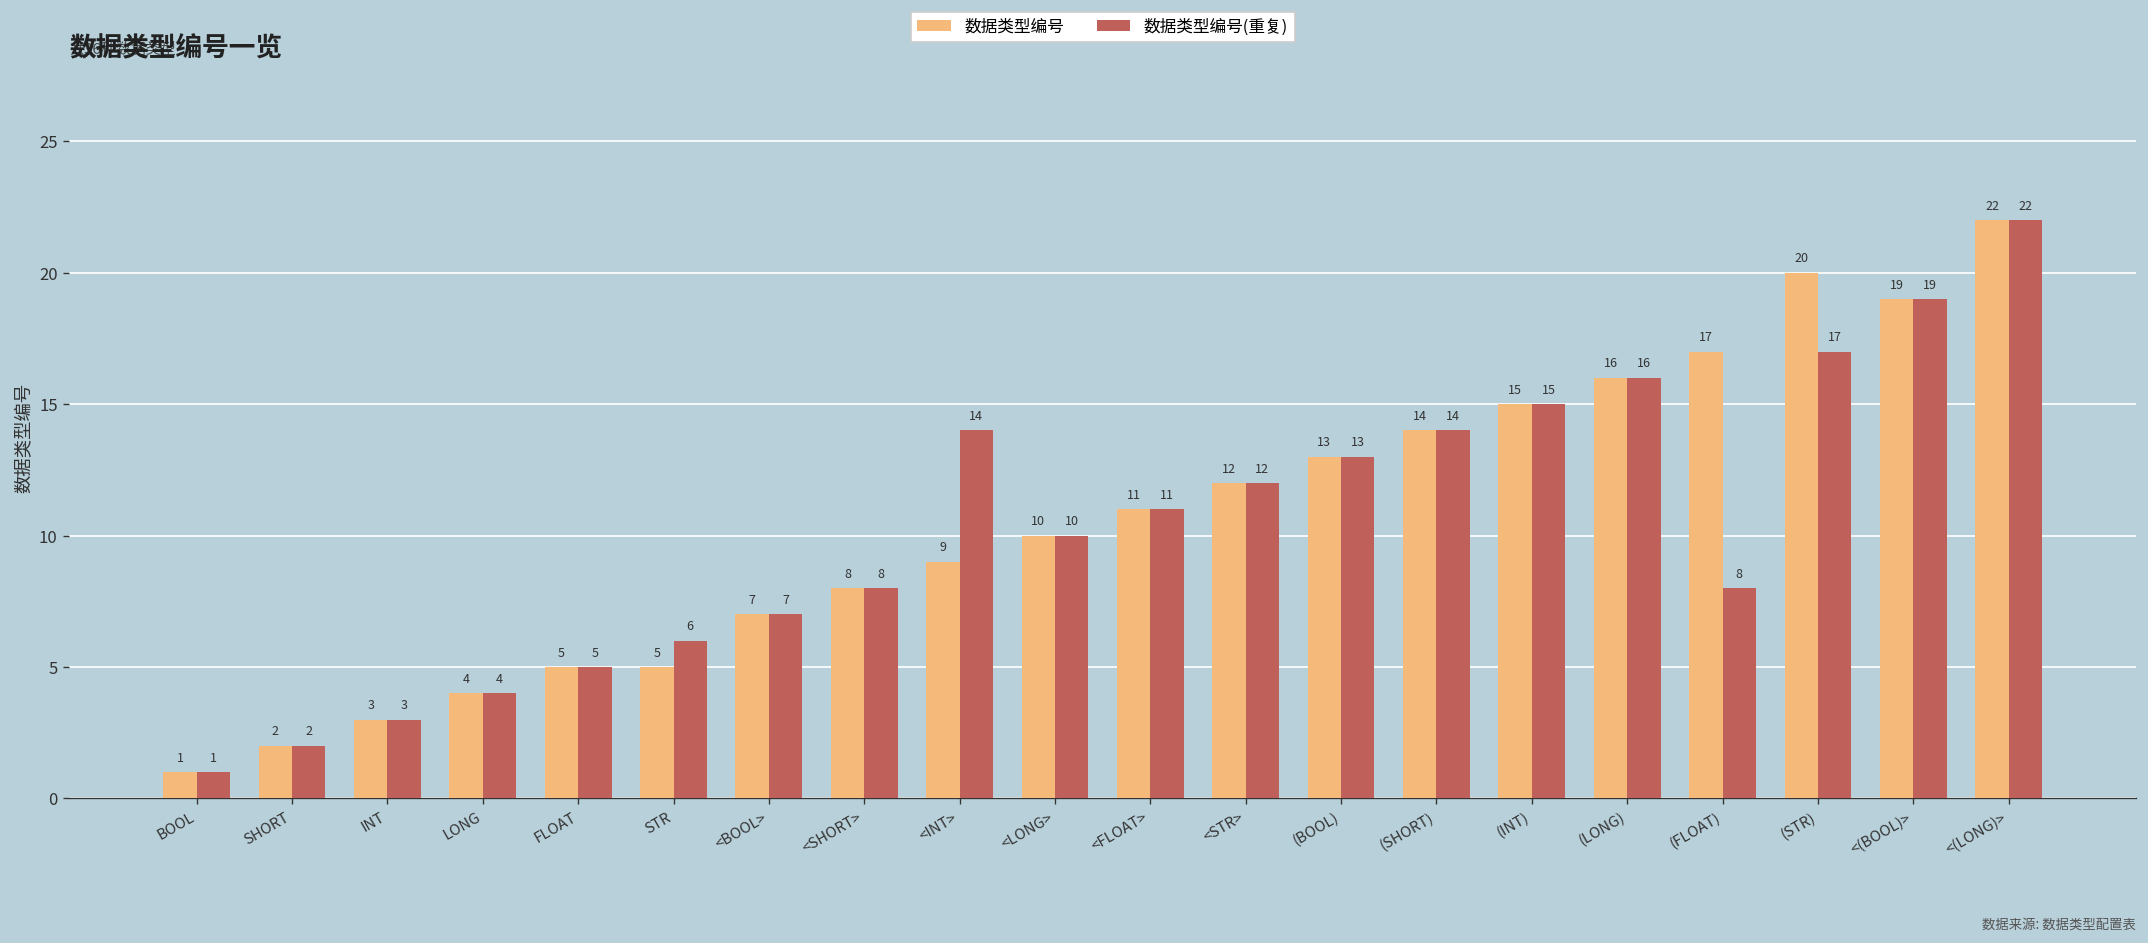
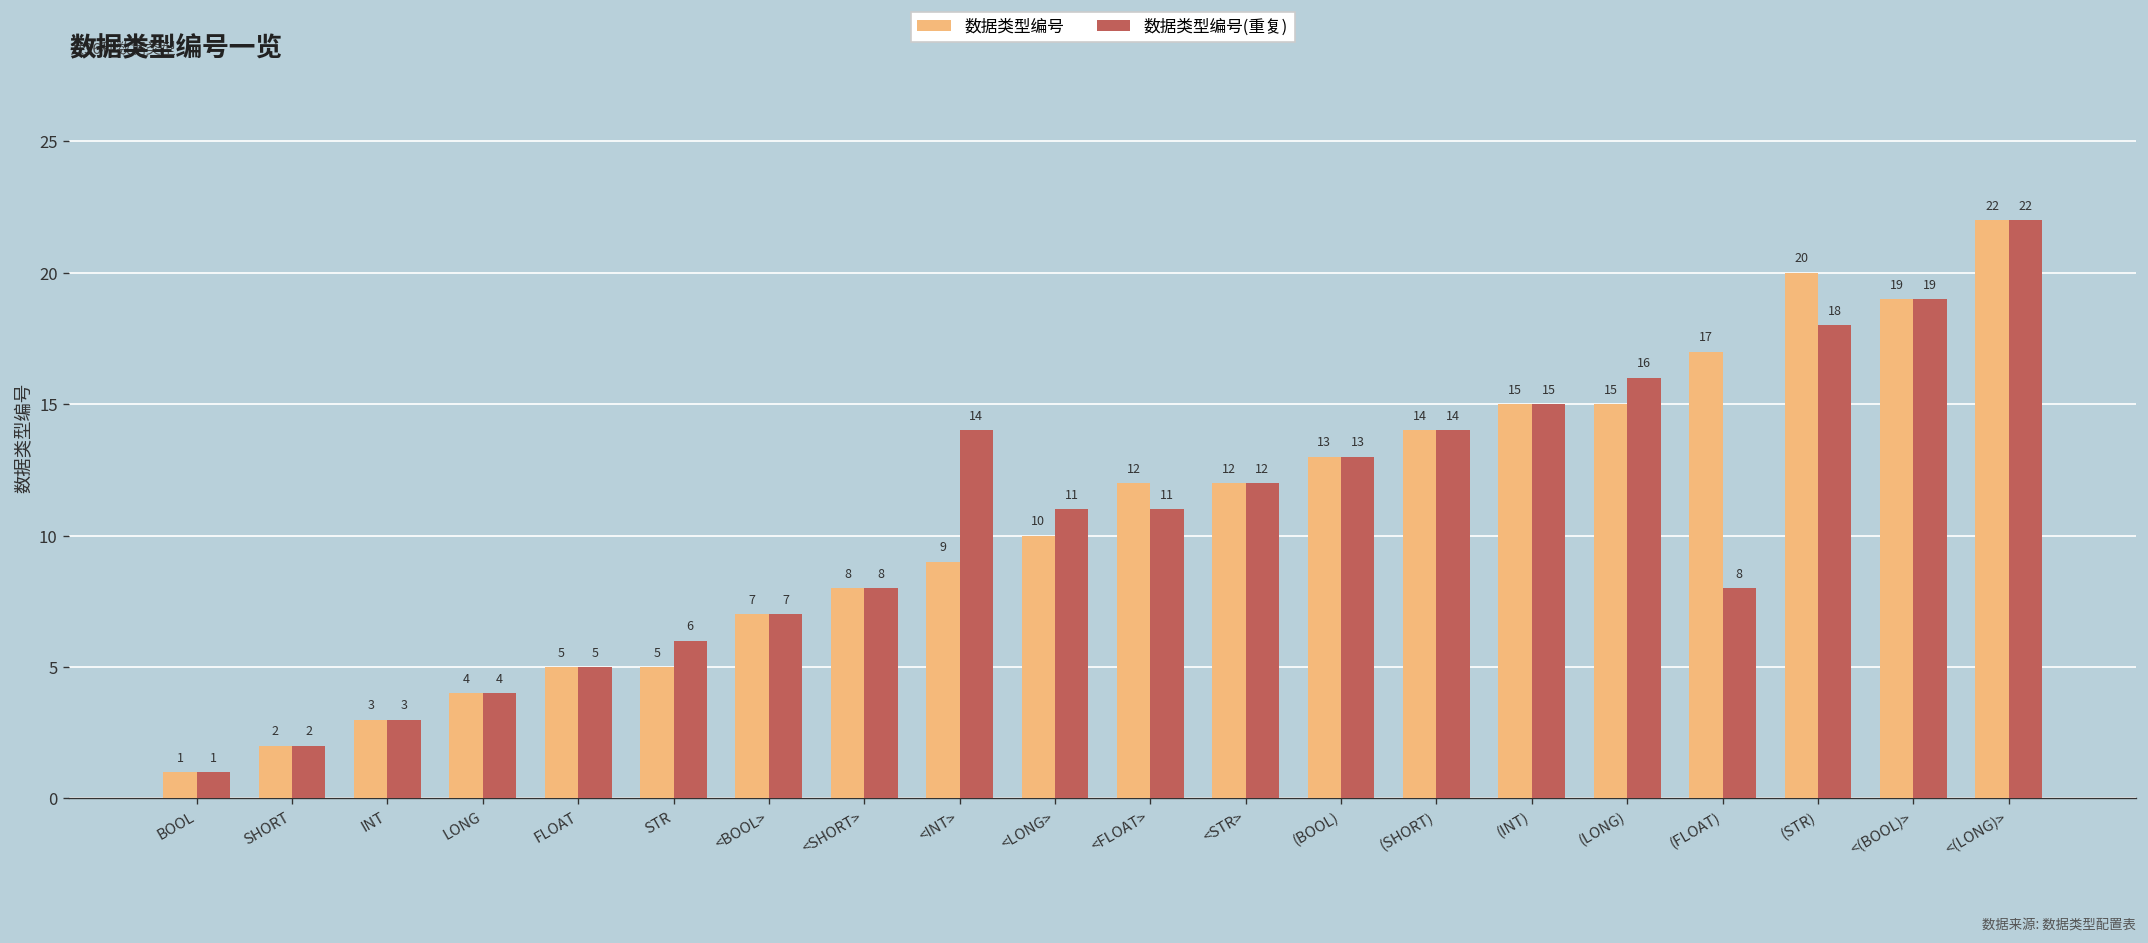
  {
    "数据类型编号": {
      "BOOL": 1,
      "SHORT": 2,
      "INT": 3,
      "LONG": 4,
      "FLOAT": 5,
      "STR": 5,
      "<BOOL>": 7,
      "<SHORT>": 8,
      "<INT>": 9,
      "<LONG>": 10,
-     "<FLOAT>": 11,
+     "<FLOAT>": 12,
      "<STR>": 12,
      "(BOOL)": 13,
      "(SHORT)": 14,
      "(INT)": 15,
-     "(LONG)": 16,
+     "(LONG)": 15,
      "(FLOAT)": 17,
      "(STR)": 20,
      "<(BOOL)>": 19,
      "<(LONG)>": 22
    },
    "数据类型编号(重复)": {
      "BOOL": 1,
      "SHORT": 2,
      "INT": 3,
      "LONG": 4,
      "FLOAT": 5,
      "STR": 6,
      "<BOOL>": 7,
      "<SHORT>": 8,
      "<INT>": 14,
-     "<LONG>": 10,
+     "<LONG>": 11,
      "<FLOAT>": 11,
      "<STR>": 12,
      "(BOOL)": 13,
      "(SHORT)": 14,
      "(INT)": 15,
      "(LONG)": 16,
      "(FLOAT)": 8,
-     "(STR)": 17,
+     "(STR)": 18,
      "<(BOOL)>": 19,
      "<(LONG)>": 22
    }
  }
